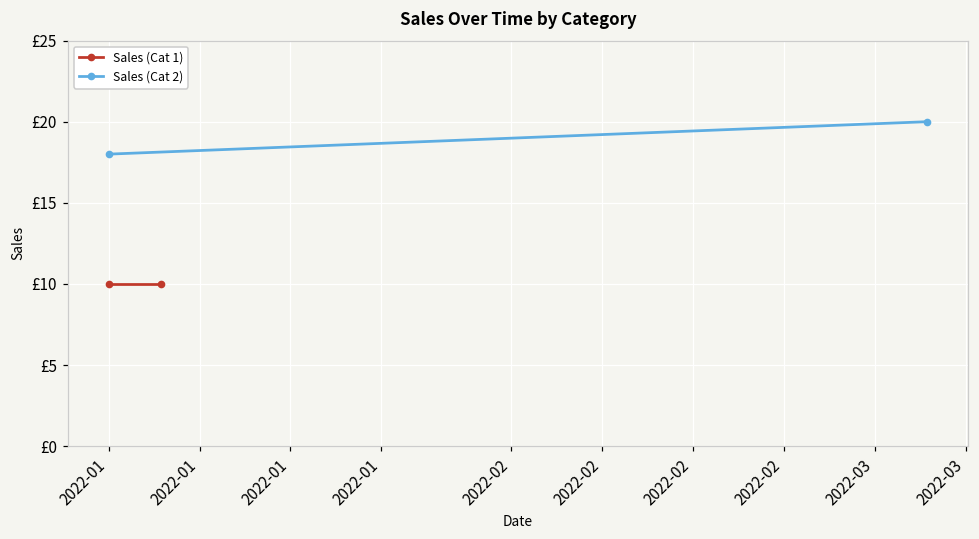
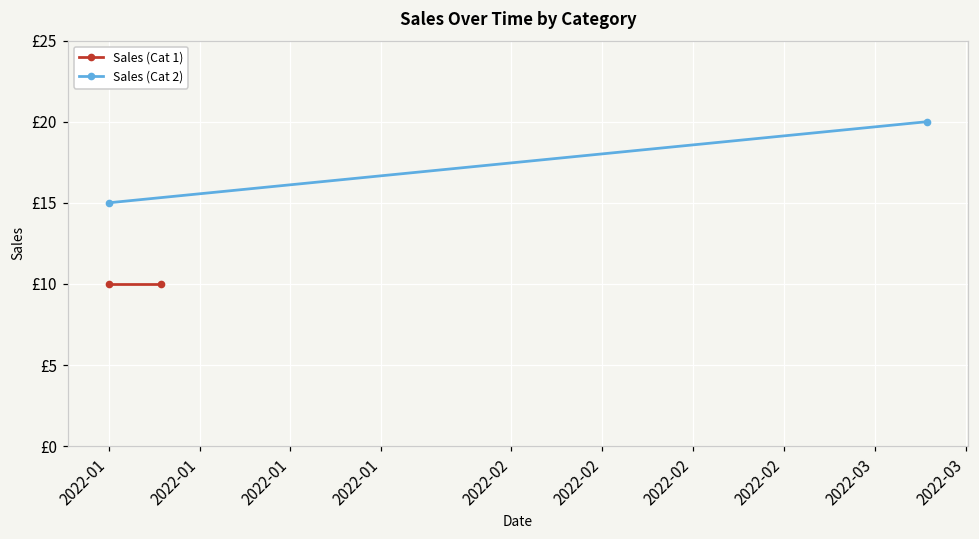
  {
    "Sales (Cat 1)": {
      "2022-01": "£10"
    },
    "Sales (Cat 2)": {
-     "2022-01": "£18"
+     "2022-01": "£15"
    }
  }
